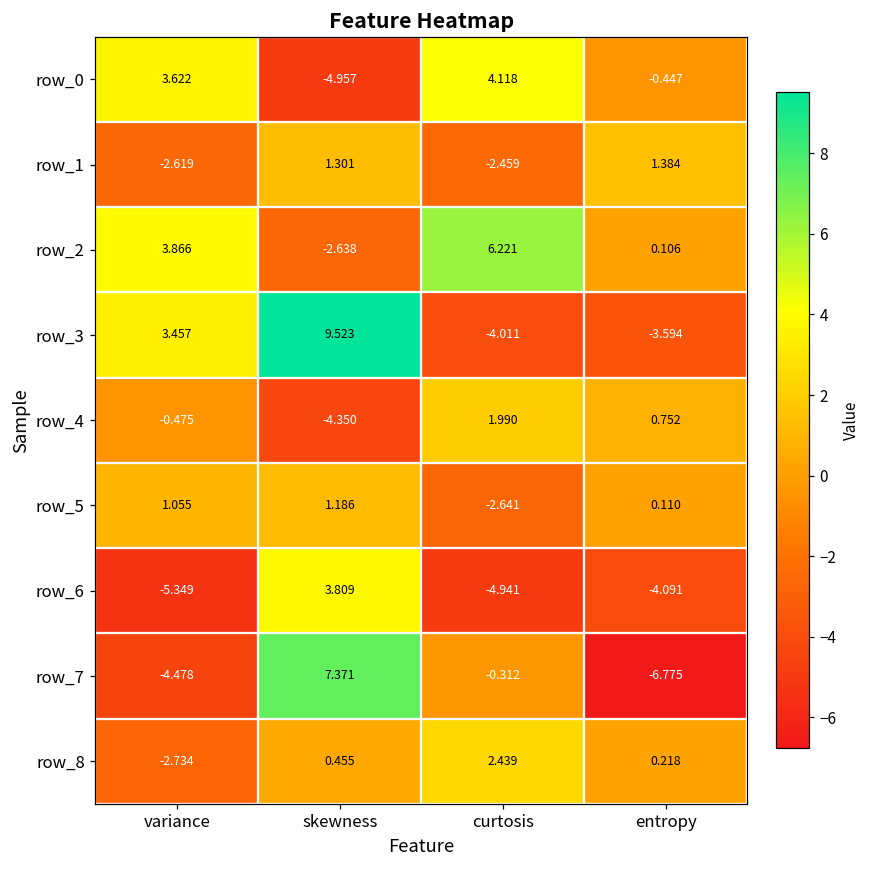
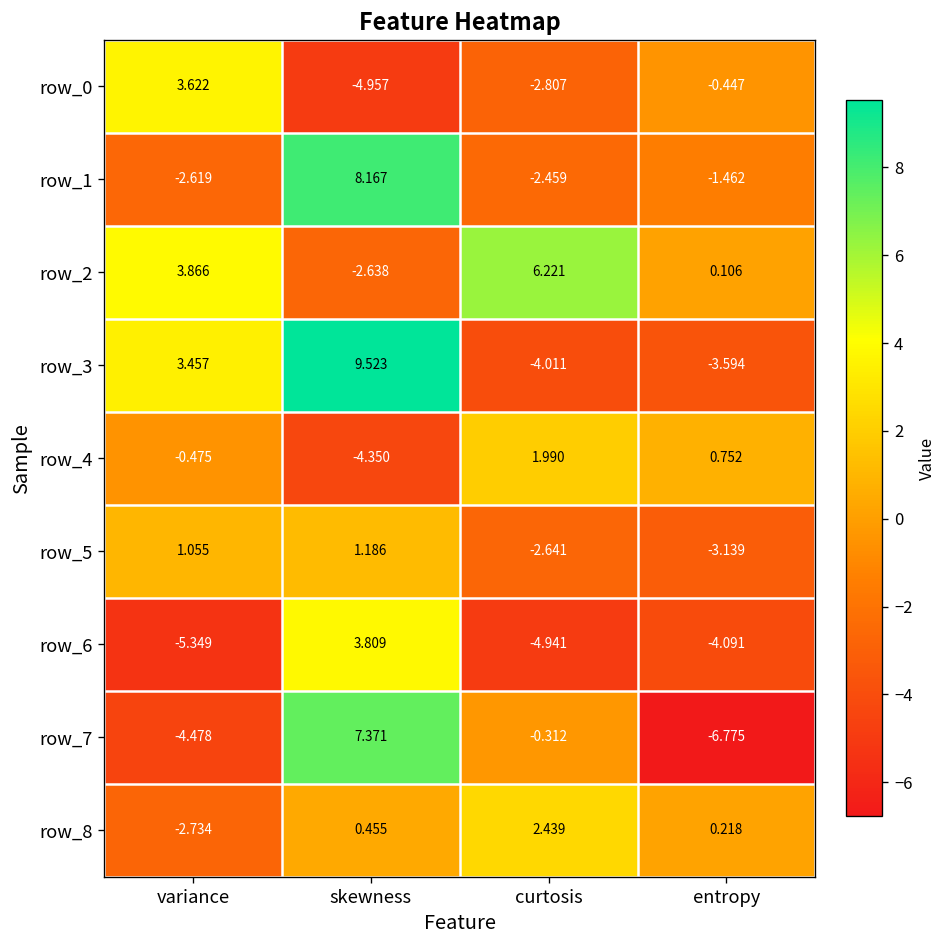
  {
    "row_0": {
      "variance": 3.622,
      "skewness": -4.957,
-     "curtosis": 4.118,
+     "curtosis": -2.807,
      "entropy": -0.447
    },
    "row_1": {
      "variance": -2.619,
-     "skewness": 1.301,
+     "skewness": 8.167,
      "curtosis": -2.459,
-     "entropy": 1.384
+     "entropy": -1.462
    },
    "row_2": {
      "variance": 3.866,
      "skewness": -2.638,
      "curtosis": 6.221,
      "entropy": 0.106
    },
    "row_3": {
      "variance": 3.457,
      "skewness": 9.523,
      "curtosis": -4.011,
      "entropy": -3.594
    },
    "row_4": {
      "variance": -0.475,
      "skewness": -4.350,
      "curtosis": 1.990,
      "entropy": 0.752
    },
    "row_5": {
      "variance": 1.055,
      "skewness": 1.186,
      "curtosis": -2.641,
-     "entropy": 0.110
+     "entropy": -3.139
    },
    "row_6": {
      "variance": -5.349,
      "skewness": 3.809,
      "curtosis": -4.941,
      "entropy": -4.091
    },
    "row_7": {
      "variance": -4.478,
      "skewness": 7.371,
      "curtosis": -0.312,
      "entropy": -6.775
    },
    "row_8": {
      "variance": -2.734,
      "skewness": 0.455,
      "curtosis": 2.439,
      "entropy": 0.218
    }
  }
